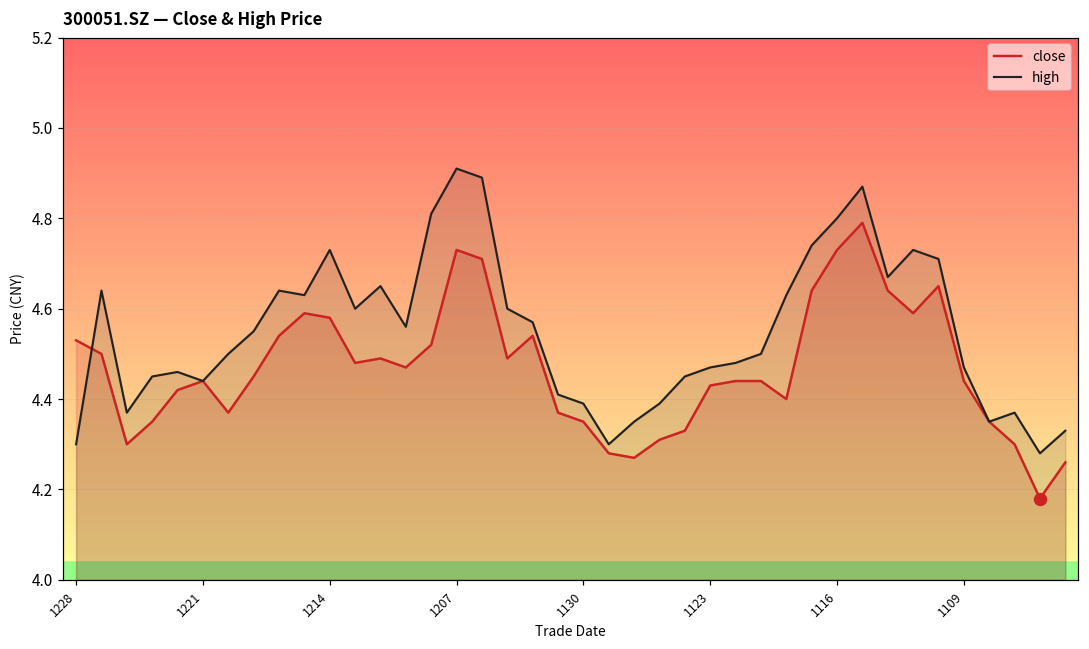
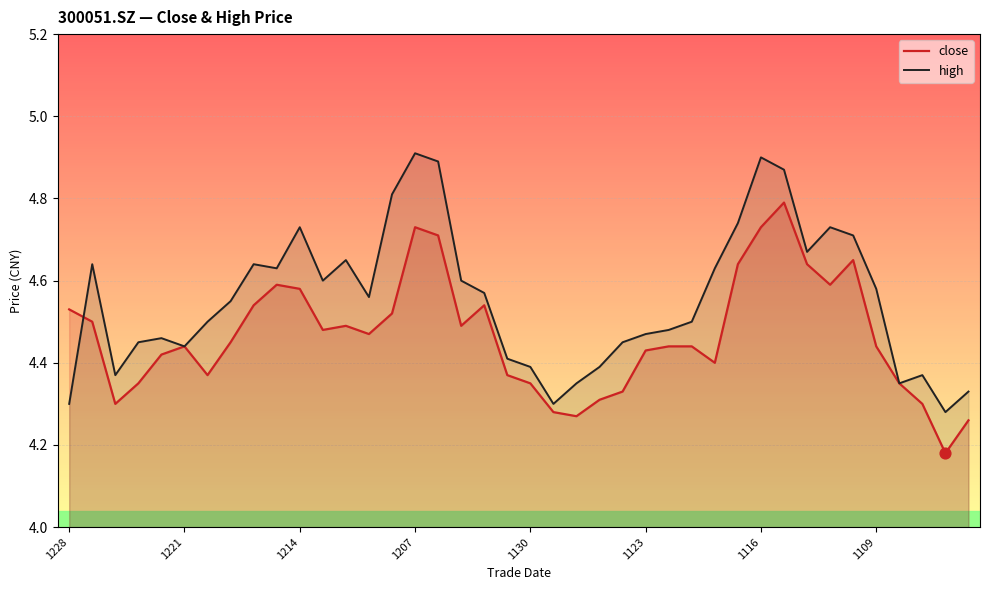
  {
    "high": {
      "1228": 4.30,
      "1214": 4.73,
      "1207": 4.91,
      "1130": 4.39,
      "1123": 4.47,
-     "1116": 4.8,
-     "1109": 4.47
+     "1116": 4.9,
+     "1109": 4.58
    }
  }
